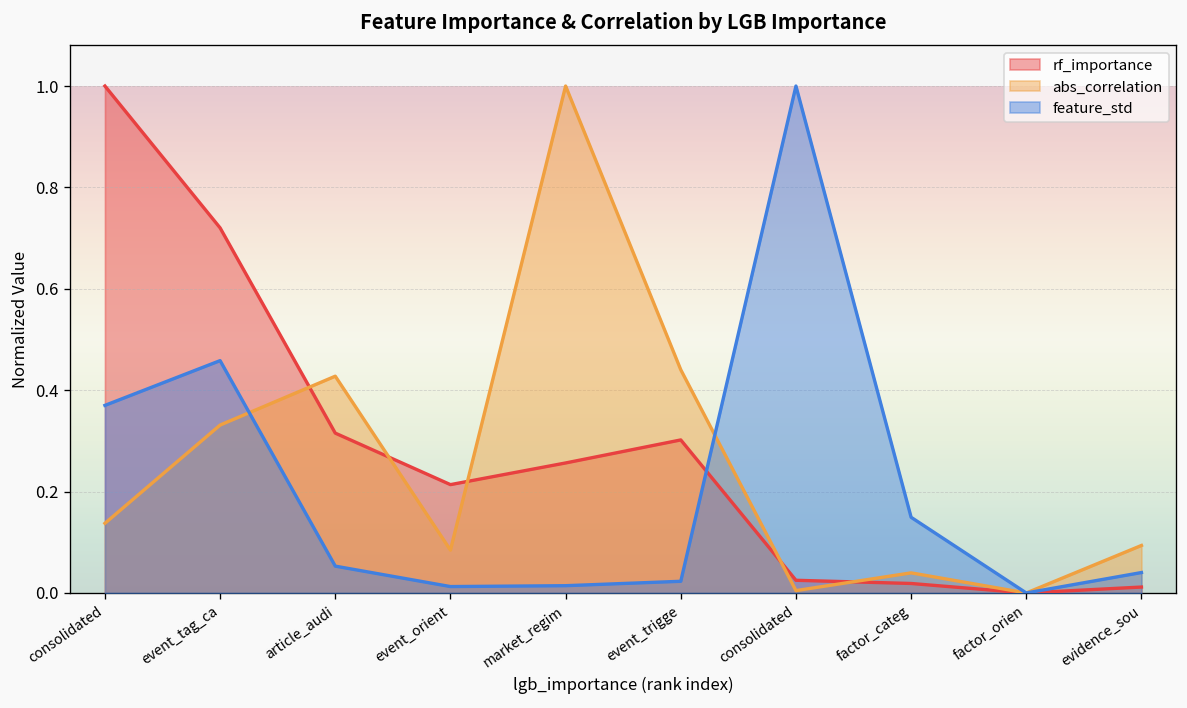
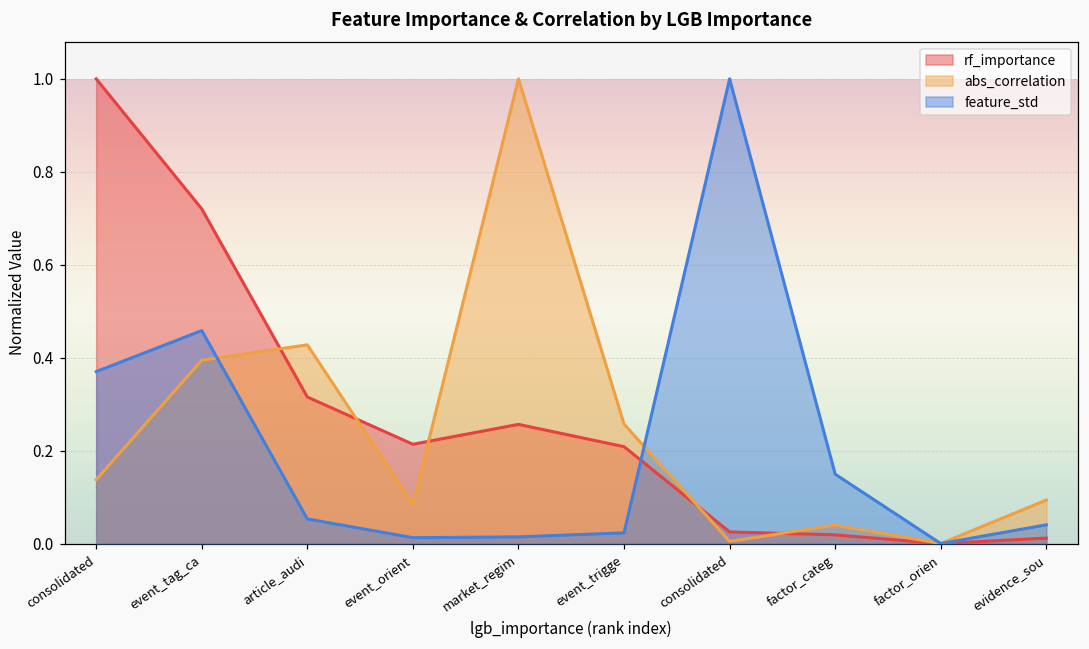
  {
    "rf_importance": {
      "event_tag_ca": 0.72,
      "article_audi": 0.32,
      "event_orient": 0.21,
      "market_regim": 0.26,
-     "event_trigge": 0.30,
+     "event_trigge": 0.21,
      "factor_categ": 0.02,
      "evidence_sou": 0.01
    },
    "abs_correlation": {
-     "event_tag_ca": 0.33,
+     "event_tag_ca": 0.39,
      "article_audi": 0.43,
      "event_orient": 0.08,
      "market_regim": 1.00,
-     "event_trigge": 0.44,
+     "event_trigge": 0.26,
      "factor_categ": 0.04,
      "evidence_sou": 0.09
    },
    "feature_std": {
      "event_tag_ca": 0.46,
      "article_audi": 0.05,
      "event_orient": 0.01,
      "market_regim": 0.01,
      "event_trigge": 0.02,
      "factor_categ": 0.15,
      "evidence_sou": 0.04
    }
  }
